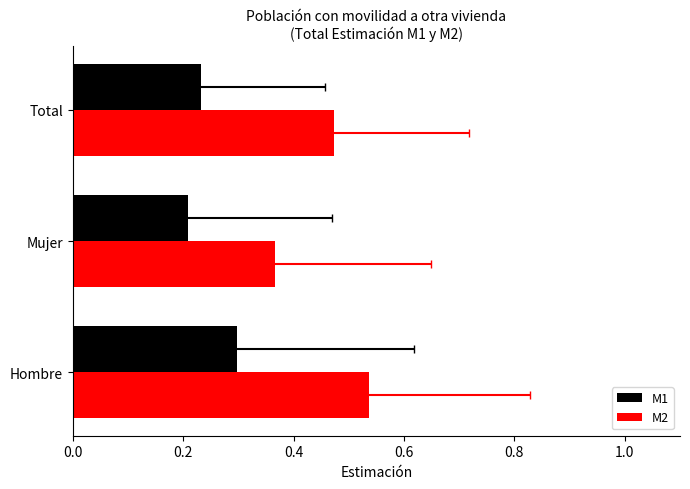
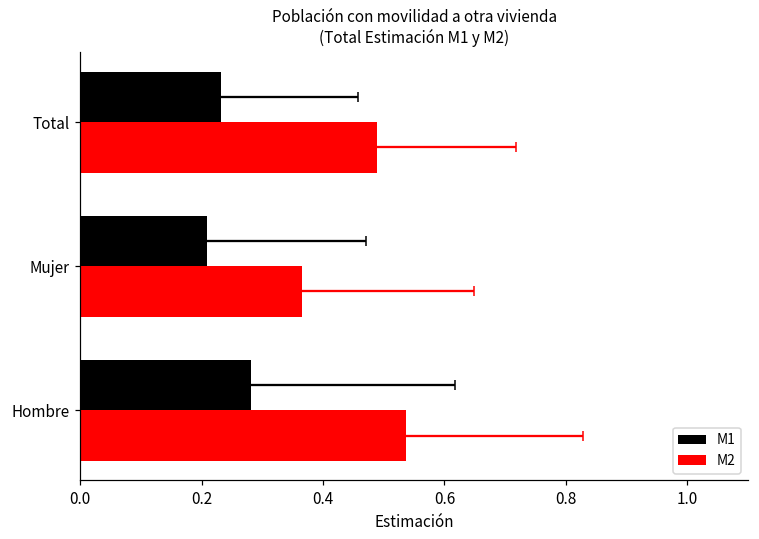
  {
    "M1": {
      "Total": 0.23,
      "Mujer": 0.21,
-     "Hombre": 0.30
+     "Hombre": 0.28
    },
    "M2": {
-     "Total": 0.47,
+     "Total": 0.49,
      "Mujer": 0.37,
      "Hombre": 0.54
    }
  }
